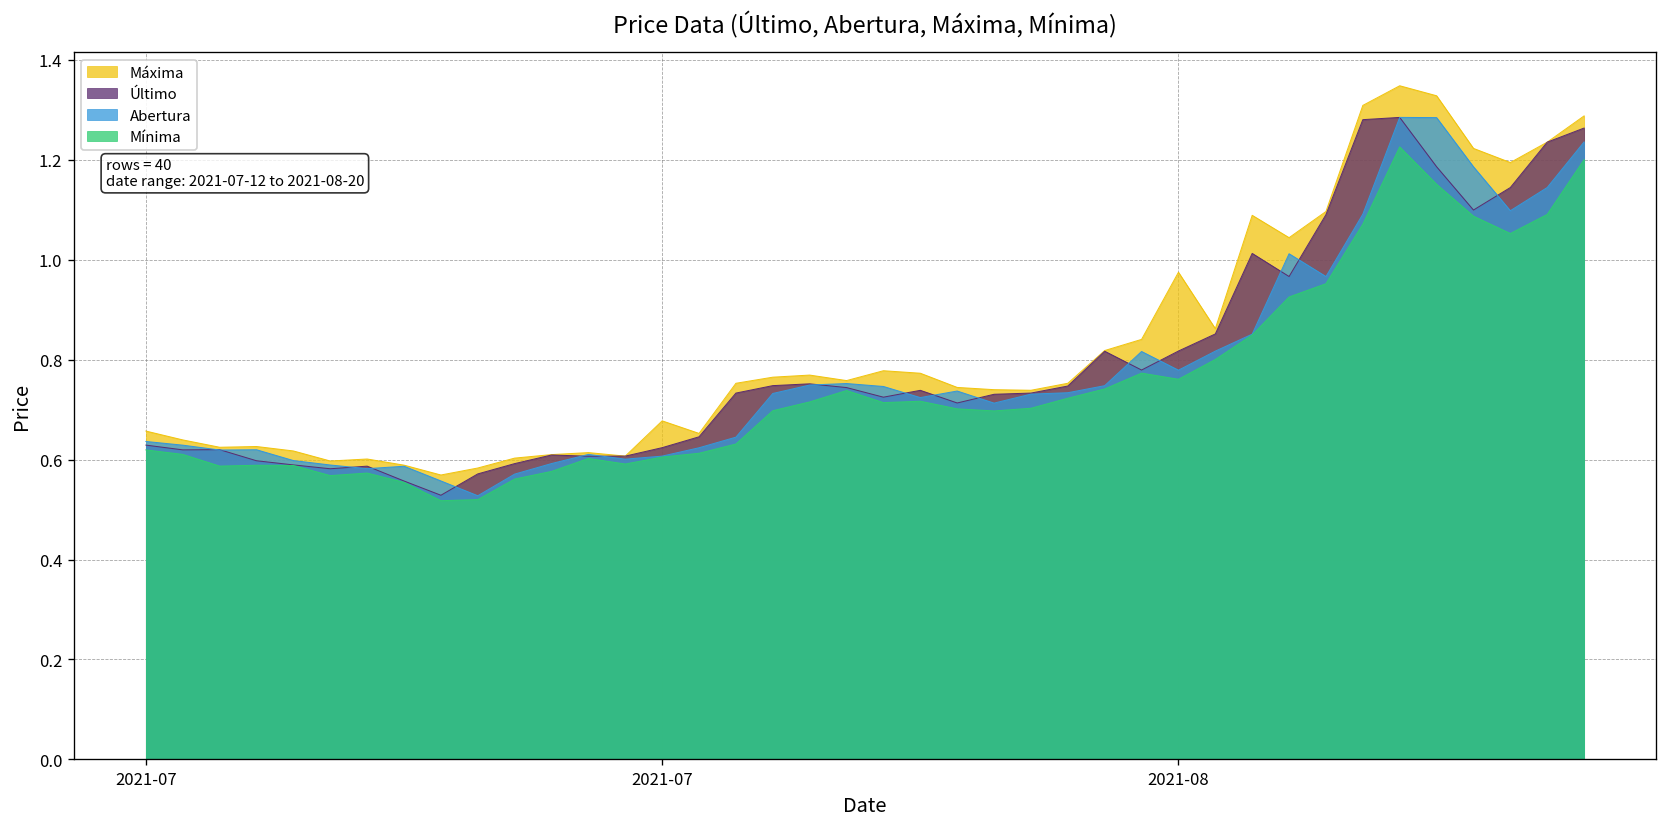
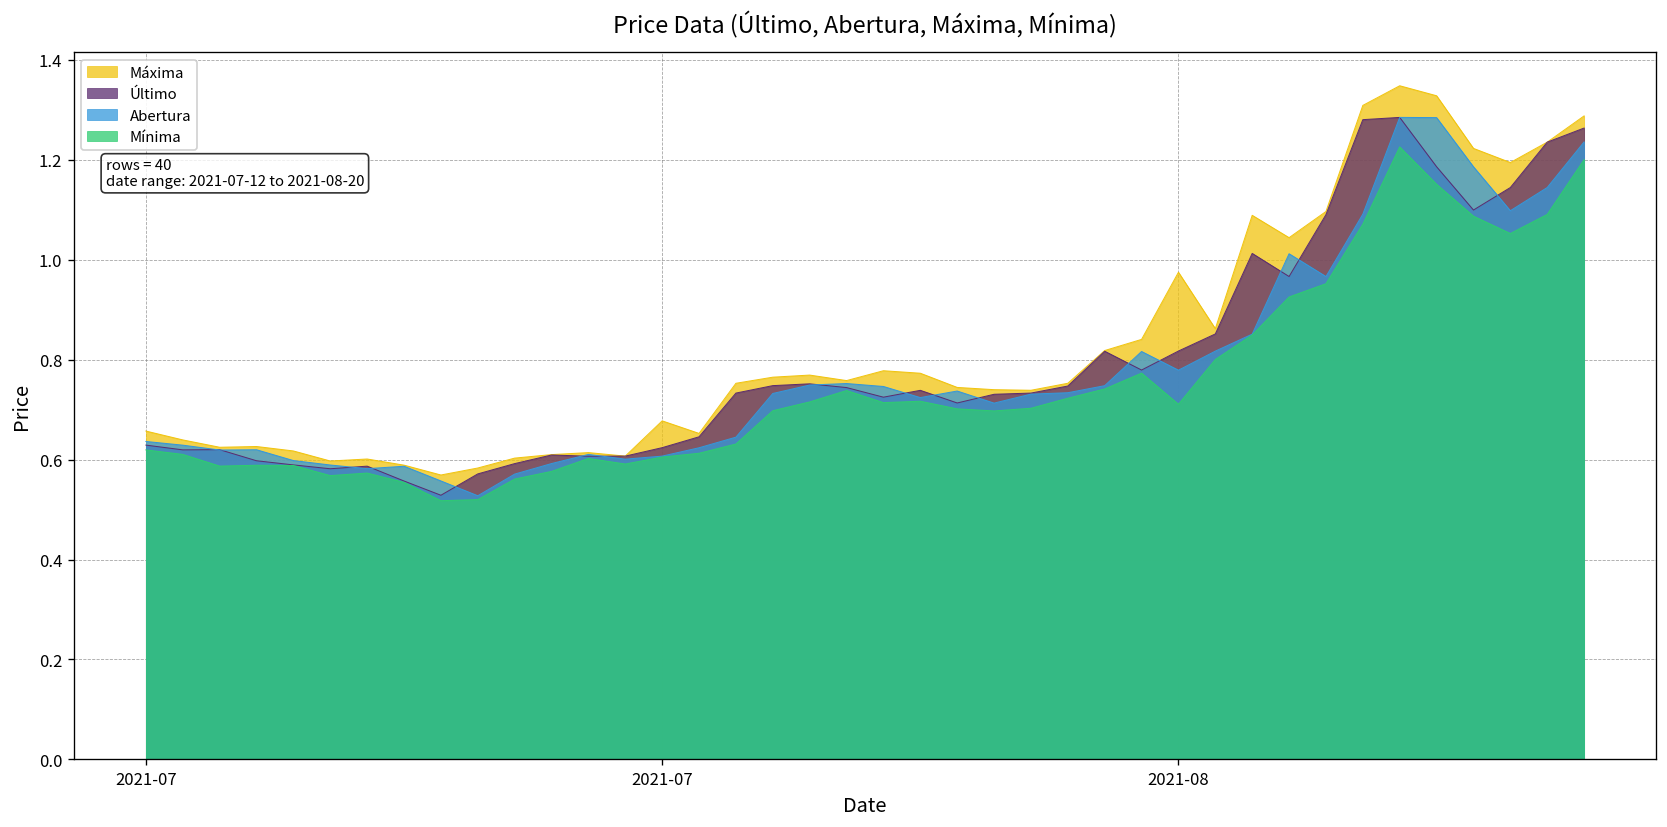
  {
    "Máxima": {
      "2021-08": 0.97
    },
    "Último": {
      "2021-08": 0.82
    },
    "Abertura": {
      "2021-08": 0.78
    },
    "Mínima": {
-     "2021-08": 0.76
+     "2021-08": 0.71
    }
  }
